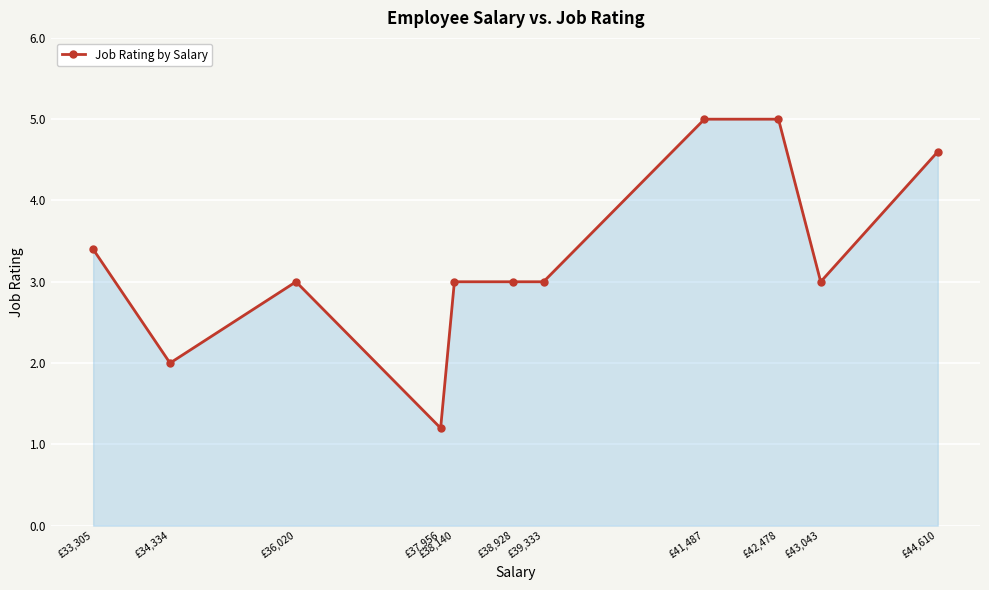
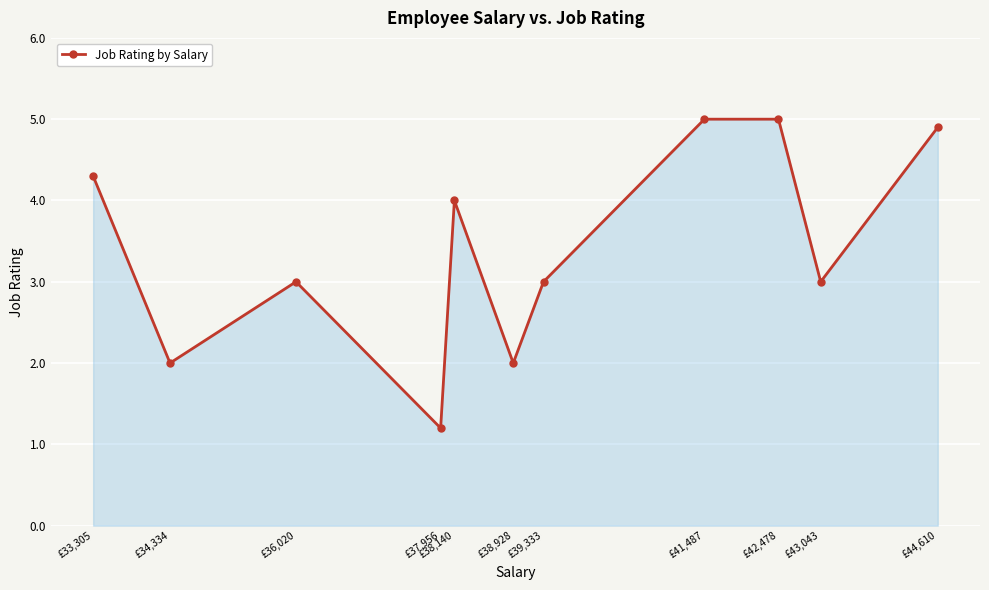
  {
-   "£33,305": 3.4,
+   "£33,305": 4.3,
    "£34,334": 2.0,
    "£36,020": 3.0,
    "£37,956": 1.2,
-   "£38,140": 3,
-   "£38,928": 3,
+   "£38,140": 4,
+   "£38,928": 2,
    "£39,333": 3.0,
    "£41,487": 5.0,
    "£42,478": 5.0,
    "£43,043": 3.0,
-   "£44,610": 4.6
+   "£44,610": 4.9
  }
